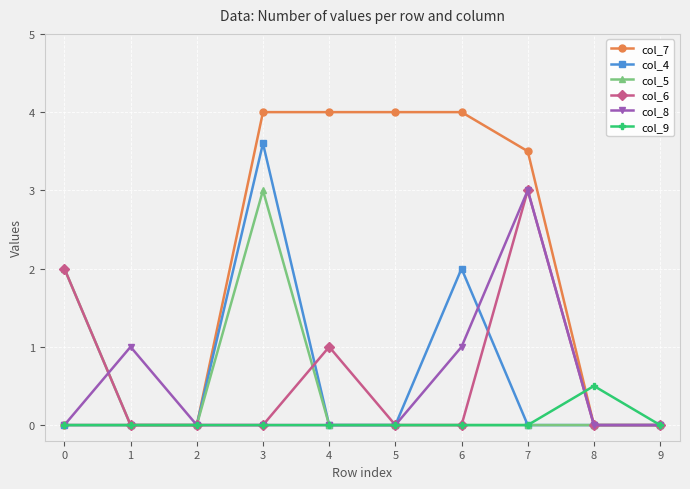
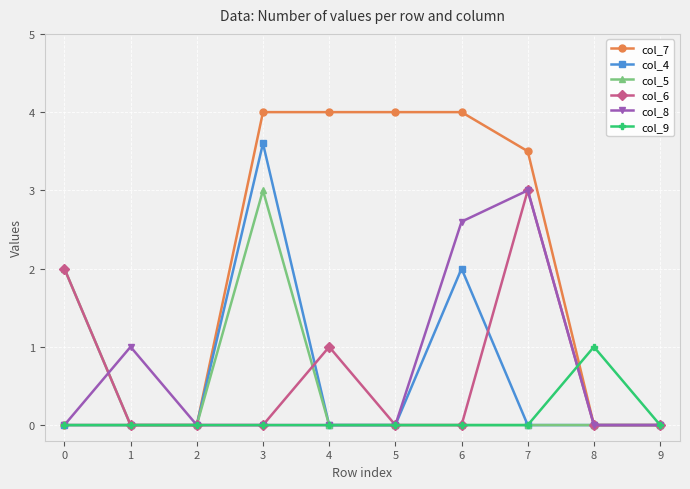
  {
    "col_7": {
      "3": 4.0,
      "4": 4.0,
      "5": 4.0,
      "6": 4.0,
      "7": 3.5
    },
    "col_4": {
      "3": 3.6,
      "6": 2.0
    },
    "col_5": {
      "3": 3.0
    },
    "col_6": {
      "4": 1.0
    },
    "col_8": {
      "1": 1.0,
-     "6": 1.0
+     "6": 2.6
    },
    "col_9": {
-     "8": 0.5
+     "8": 1.0
    }
  }
